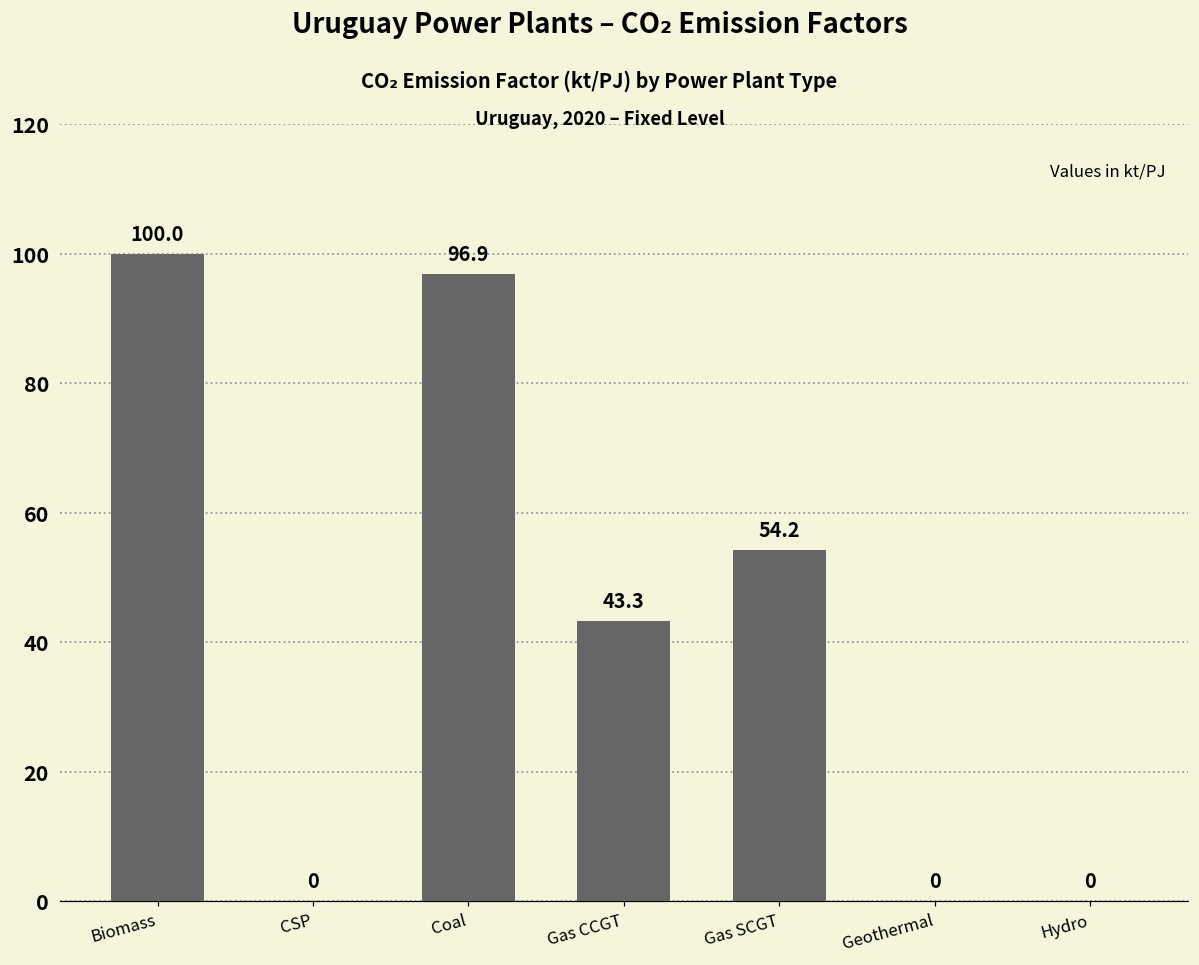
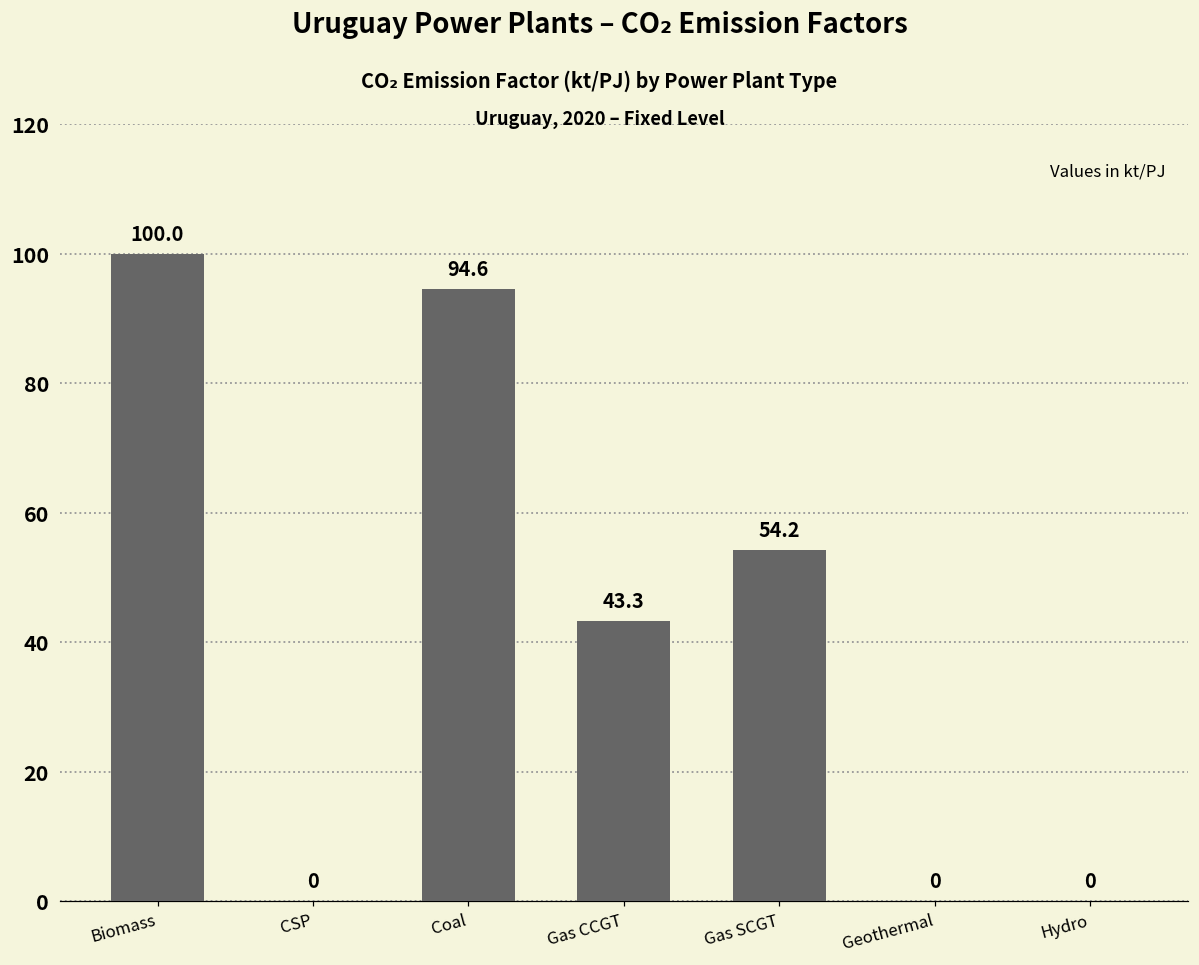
  {
    "Biomass": 100.0,
    "CSP": 0,
-   "Coal": 96.9,
+   "Coal": 94.6,
    "Gas CCGT": 43.3,
    "Gas SCGT": 54.2,
    "Geothermal": 0,
    "Hydro": 0
  }
